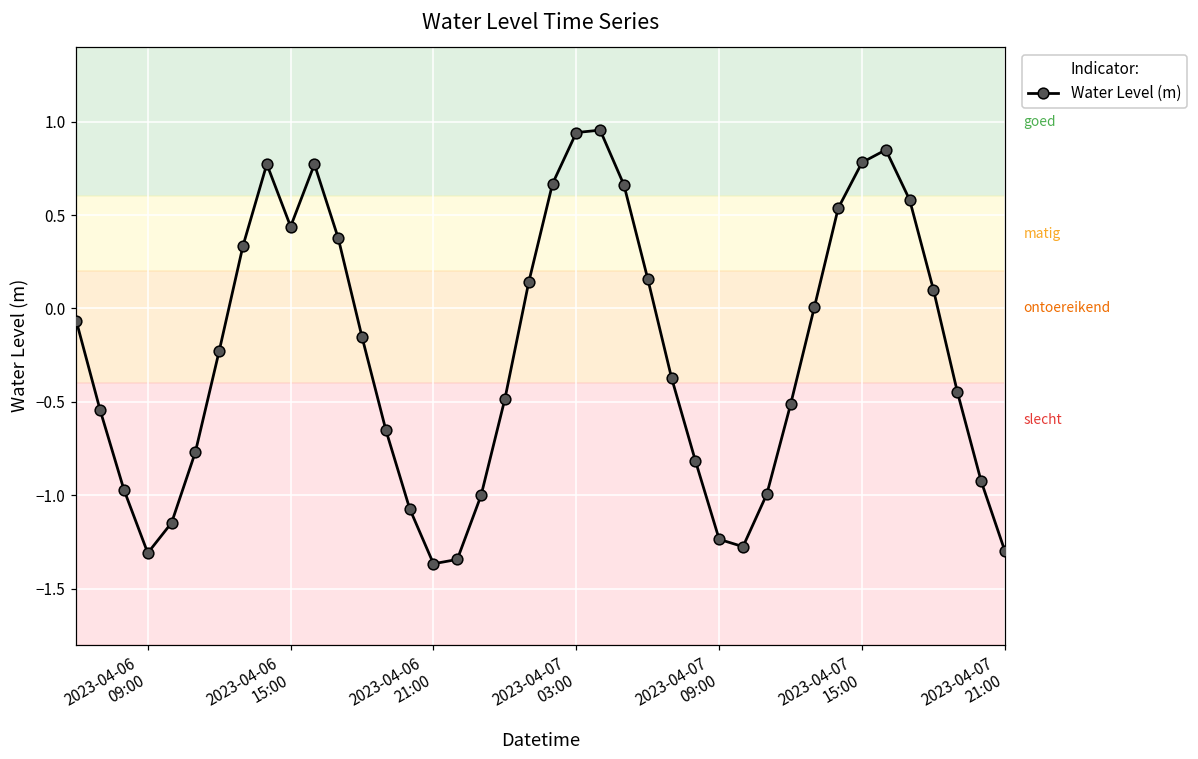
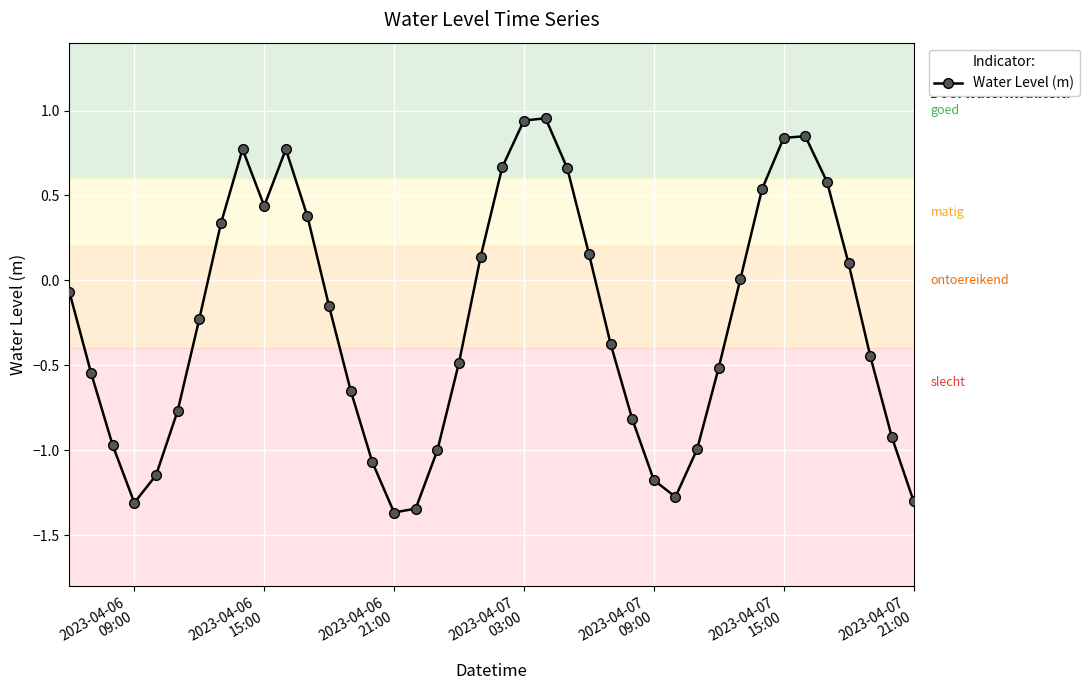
  {
    "2023-04-06 09:00": -1.31,
    "2023-04-06 15:00": 0.44,
    "2023-04-06 21:00": -1.37,
    "2023-04-07 03:00": 0.94,
-   "2023-04-07 09:00": -1.24,
-   "2023-04-07 15:00": 0.78,
+   "2023-04-07 09:00": -1.18,
+   "2023-04-07 15:00": 0.84,
    "2023-04-07 21:00": -1.30
  }
